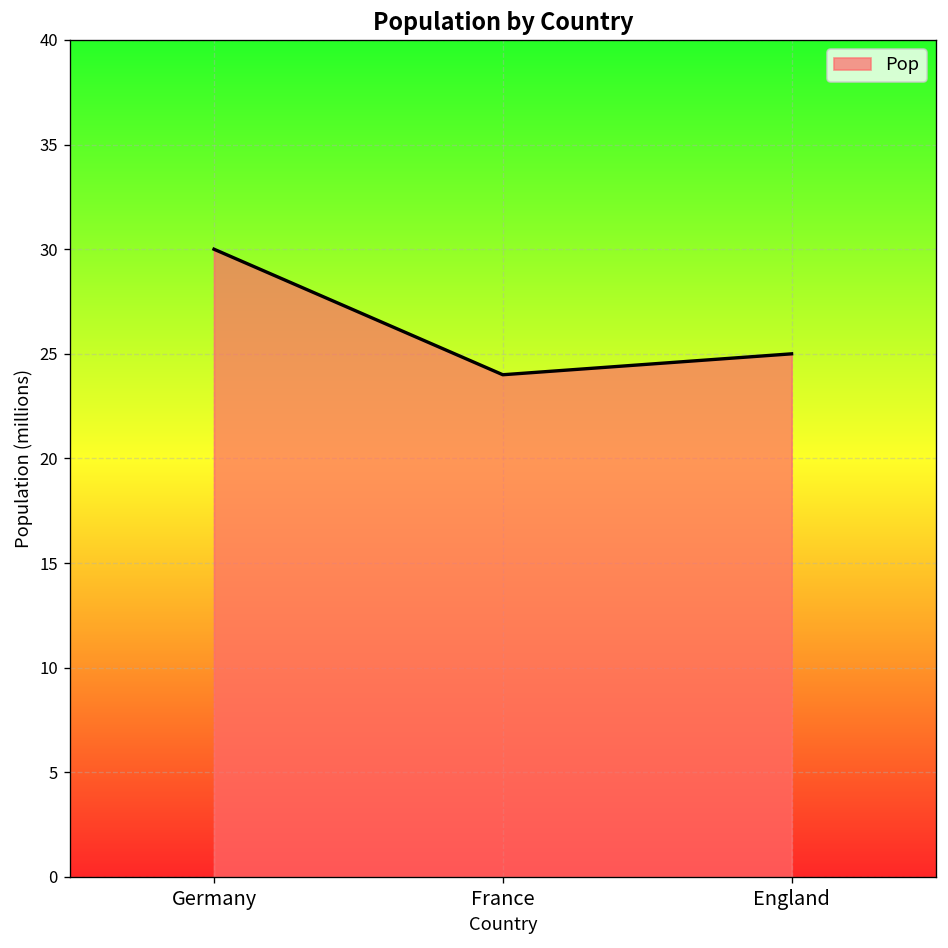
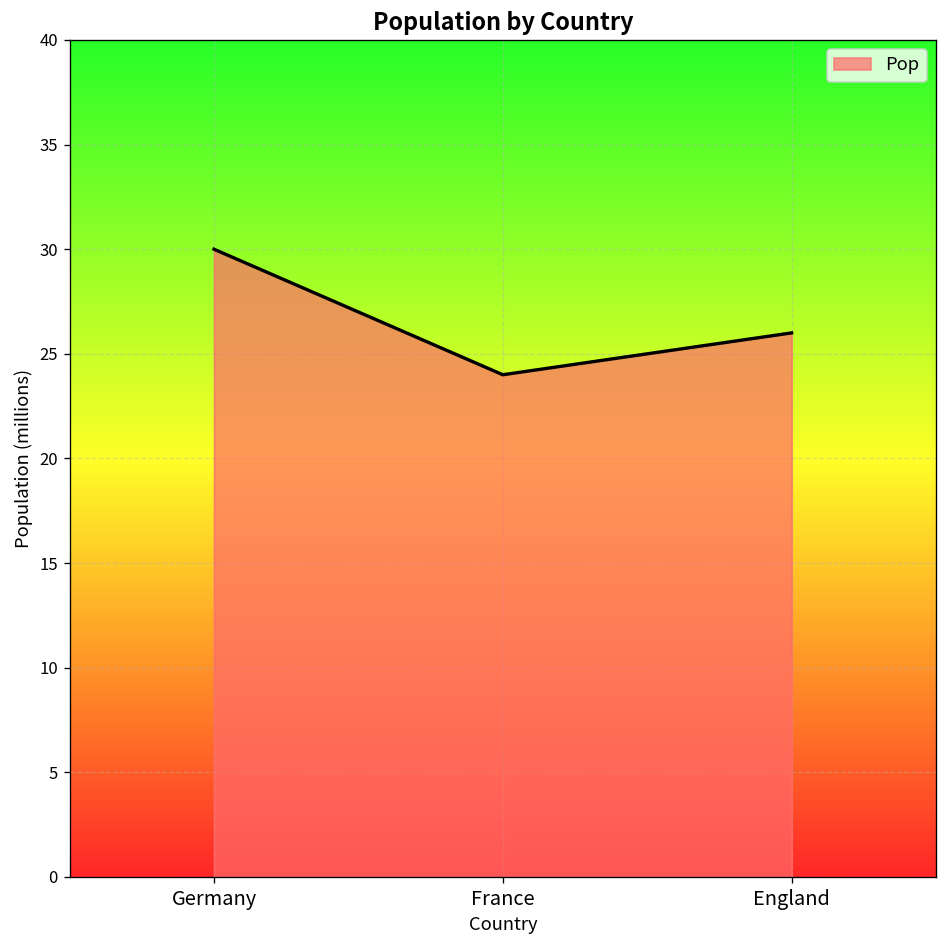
  {
    "Germany": 30,
    "France": 24,
-   "England": 25
+   "England": 26
  }
